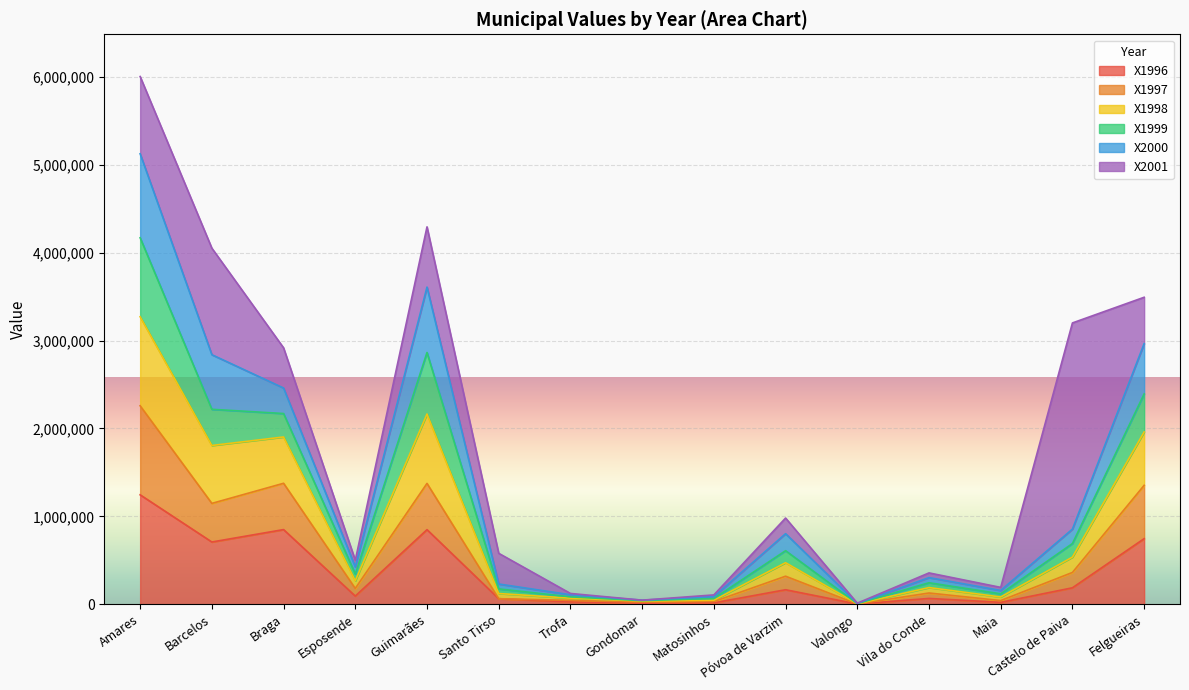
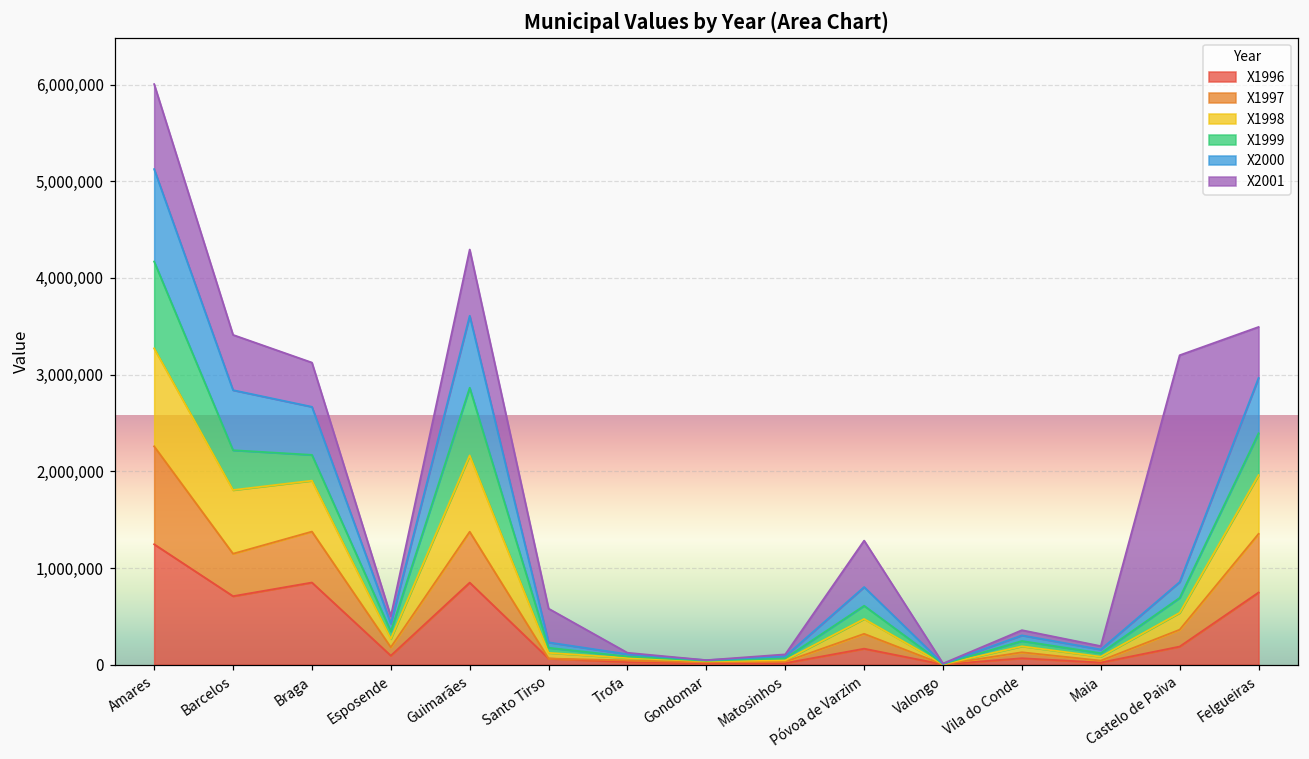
  {
    "X1998": {
      "Amares": "1,000,000",
      "Barcelos": "700,000",
      "Braga": "500,000",
      "Esposende": "100,000",
      "Guimarães": "800,000",
      "Santo Tirso": "100,000",
      "Póvoa de Varzim": "200,000",
      "Vila do Conde": "100,000",
      "Maia": "0",
      "Castelo de Paiva": "200,000",
      "Felgueiras": "600,000"
    },
    "X1999": {
      "Amares": "900,000",
      "Barcelos": "400,000",
      "Braga": "300,000",
      "Esposende": "100,000",
      "Guimarães": "700,000",
      "Santo Tirso": "100,000",
      "Póvoa de Varzim": "100,000",
      "Vila do Conde": "100,000",
      "Maia": "0",
      "Castelo de Paiva": "200,000",
      "Felgueiras": "400,000"
    },
    "X2000": {
      "Amares": "1,000,000",
      "Barcelos": "600,000",
-     "Braga": "300,000",
+     "Braga": "500,000",
      "Esposende": "100,000",
      "Guimarães": "700,000",
      "Santo Tirso": "100,000",
      "Póvoa de Varzim": "200,000",
      "Vila do Conde": "100,000",
      "Maia": "0",
      "Castelo de Paiva": "200,000",
      "Felgueiras": "600,000"
    },
    "X2001": {
      "Amares": "900,000",
-     "Barcelos": "1,200,000",
+     "Barcelos": "600,000",
      "Braga": "500,000",
      "Esposende": "100,000",
      "Guimarães": "700,000",
      "Santo Tirso": "300,000",
-     "Póvoa de Varzim": "200,000",
+     "Póvoa de Varzim": "500,000",
      "Vila do Conde": "100,000",
      "Maia": "0",
      "Castelo de Paiva": "2,300,000",
      "Felgueiras": "500,000"
    }
  }
